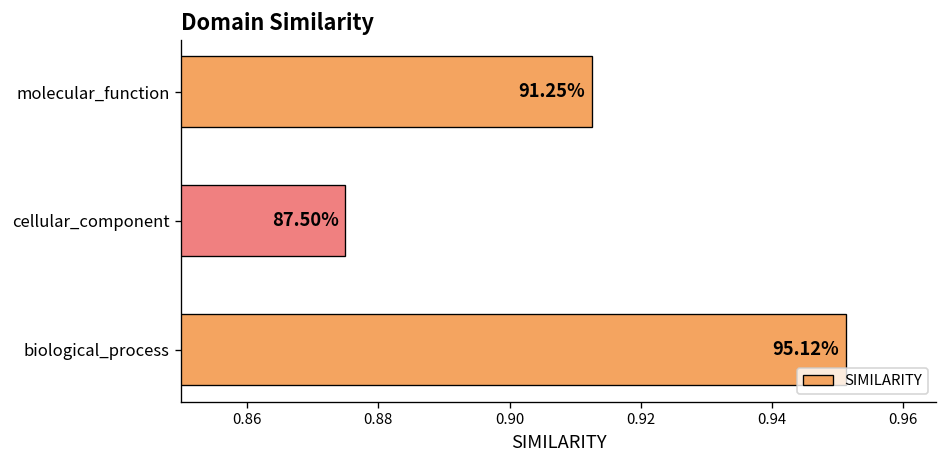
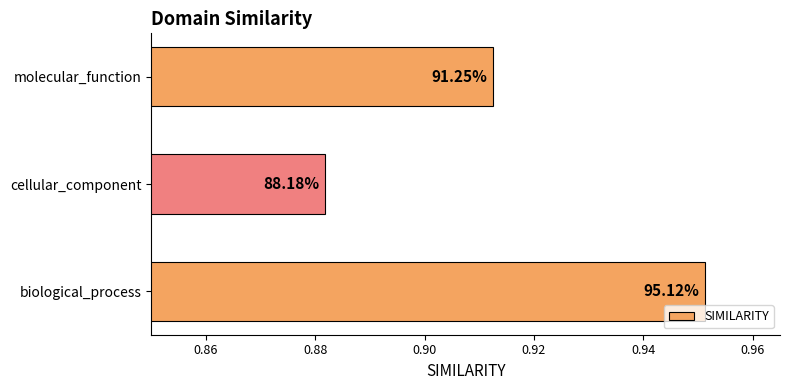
  {
    "molecular_function": "91.25%",
-   "cellular_component": "87.50%",
+   "cellular_component": "88.18%",
    "biological_process": "95.12%"
  }
